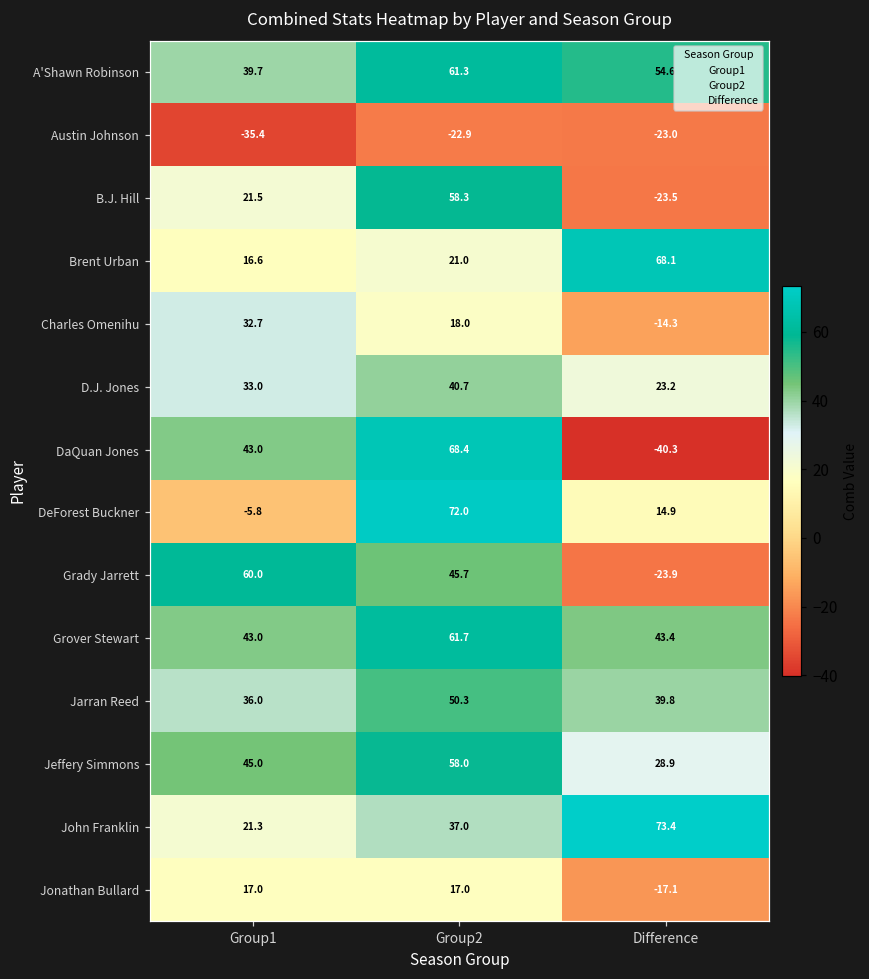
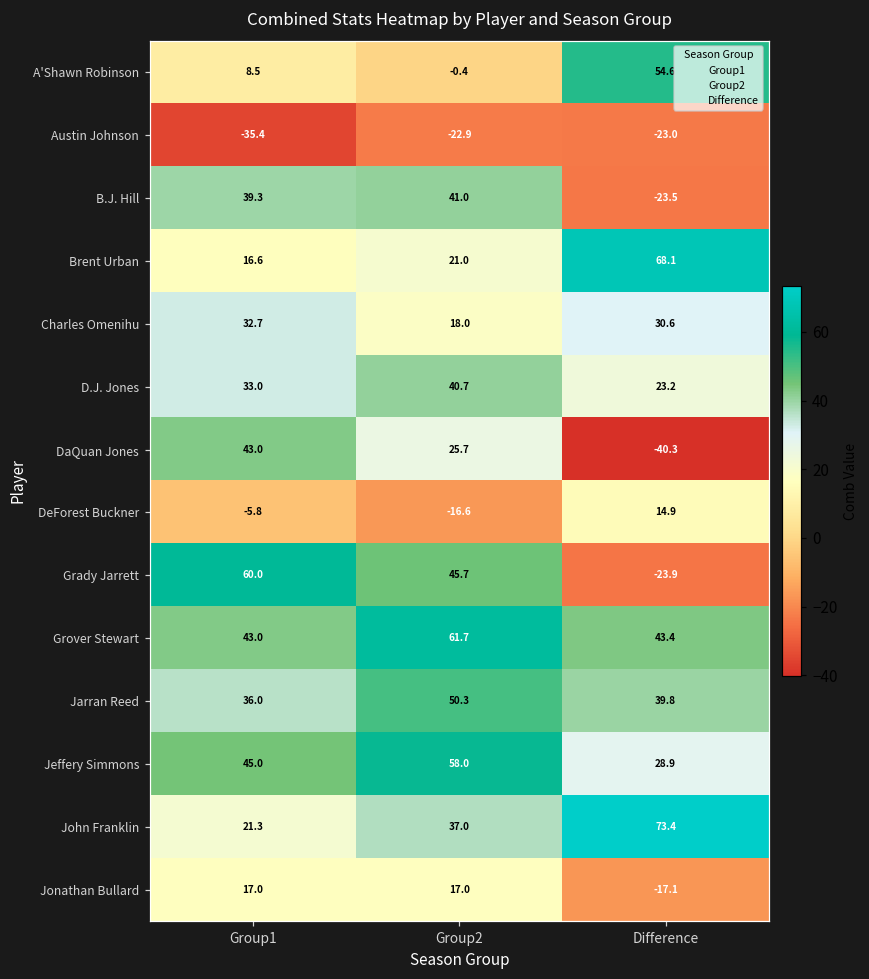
  {
    "A'Shawn Robinson": {
-     "Group1": 39.7,
-     "Group2": 61.3
+     "Group1": 8.5,
+     "Group2": -0.4
    },
    "Austin Johnson": {
      "Group1": -35.4,
      "Group2": -22.9,
      "Difference": -23.0
    },
    "B.J. Hill": {
-     "Group1": 21.5,
-     "Group2": 58.3,
+     "Group1": 39.3,
+     "Group2": 41.0,
      "Difference": -23.5
    },
    "Brent Urban": {
      "Group1": 16.6,
      "Group2": 21.0,
      "Difference": 68.1
    },
    "Charles Omenihu": {
      "Group1": 32.7,
      "Group2": 18.0,
-     "Difference": -14.3
+     "Difference": 30.6
    },
    "D.J. Jones": {
      "Group1": 33.0,
      "Group2": 40.7,
      "Difference": 23.2
    },
    "DaQuan Jones": {
      "Group1": 43.0,
-     "Group2": 68.4,
+     "Group2": 25.7,
      "Difference": -40.3
    },
    "DeForest Buckner": {
      "Group1": -5.8,
-     "Group2": 72.0,
+     "Group2": -16.6,
      "Difference": 14.9
    },
    "Grady Jarrett": {
      "Group1": 60.0,
      "Group2": 45.7,
      "Difference": -23.9
    },
    "Grover Stewart": {
      "Group1": 43.0,
      "Group2": 61.7,
      "Difference": 43.4
    },
    "Jarran Reed": {
      "Group1": 36.0,
      "Group2": 50.3,
      "Difference": 39.8
    },
    "Jeffery Simmons": {
      "Group1": 45.0,
      "Group2": 58.0,
      "Difference": 28.9
    },
    "John Franklin": {
      "Group1": 21.3,
      "Group2": 37.0,
      "Difference": 73.4
    },
    "Jonathan Bullard": {
      "Group1": 17.0,
      "Group2": 17.0,
      "Difference": -17.1
    }
  }
